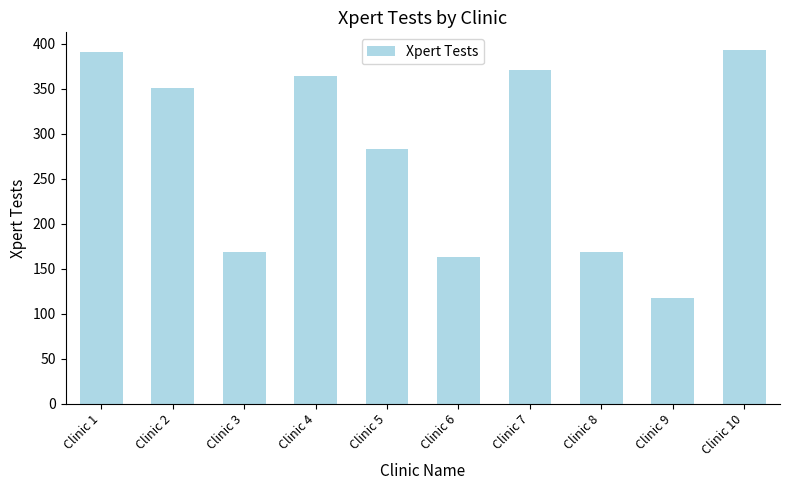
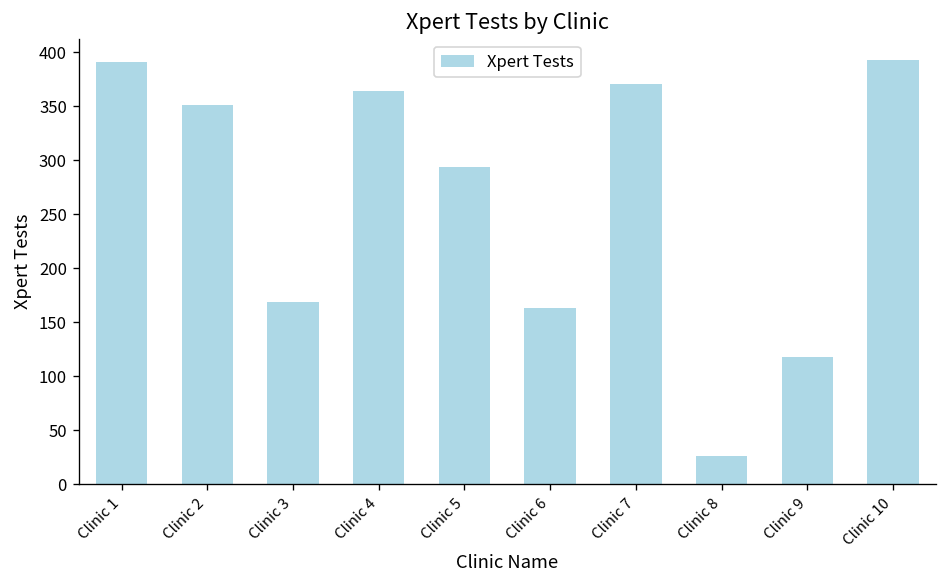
  {
    "Clinic 1": 390,
    "Clinic 2": 350,
    "Clinic 3": 170,
    "Clinic 4": 360,
-   "Clinic 5": 280,
+   "Clinic 5": 290,
    "Clinic 6": 160,
    "Clinic 7": 370,
-   "Clinic 8": 170,
+   "Clinic 8": 30,
    "Clinic 9": 120,
    "Clinic 10": 390
  }
